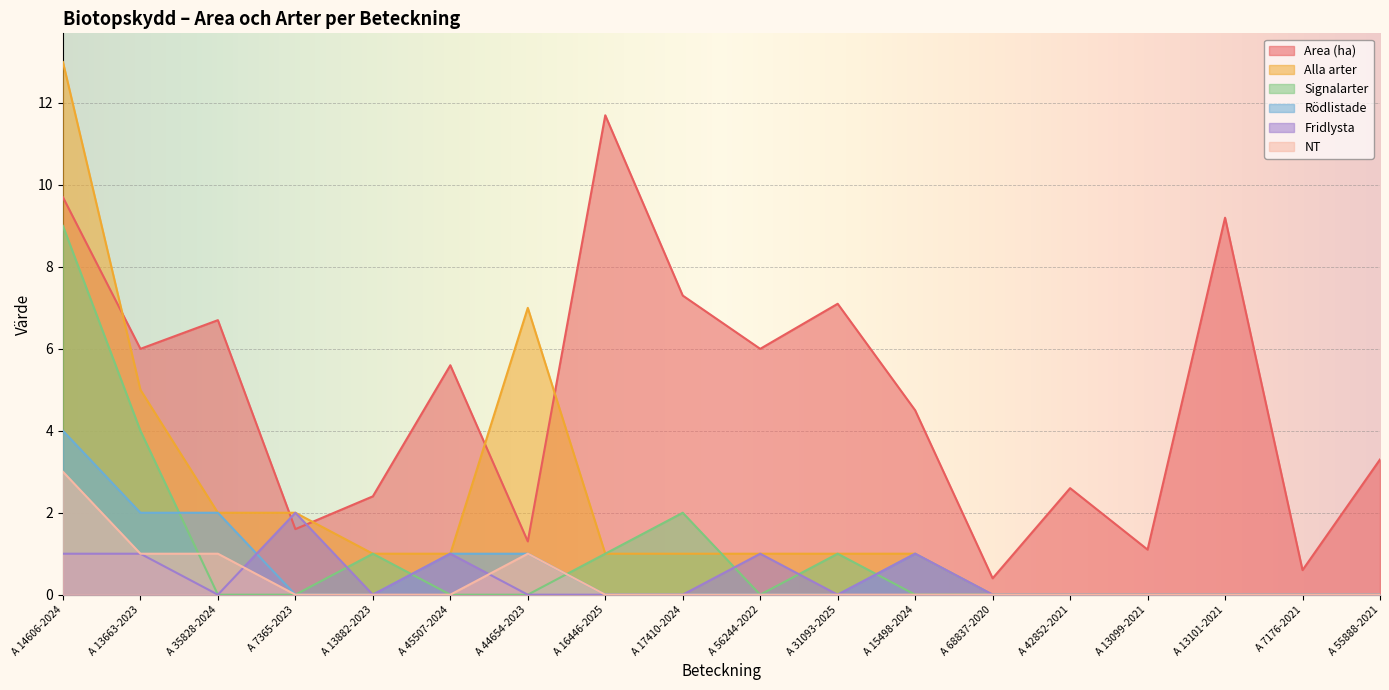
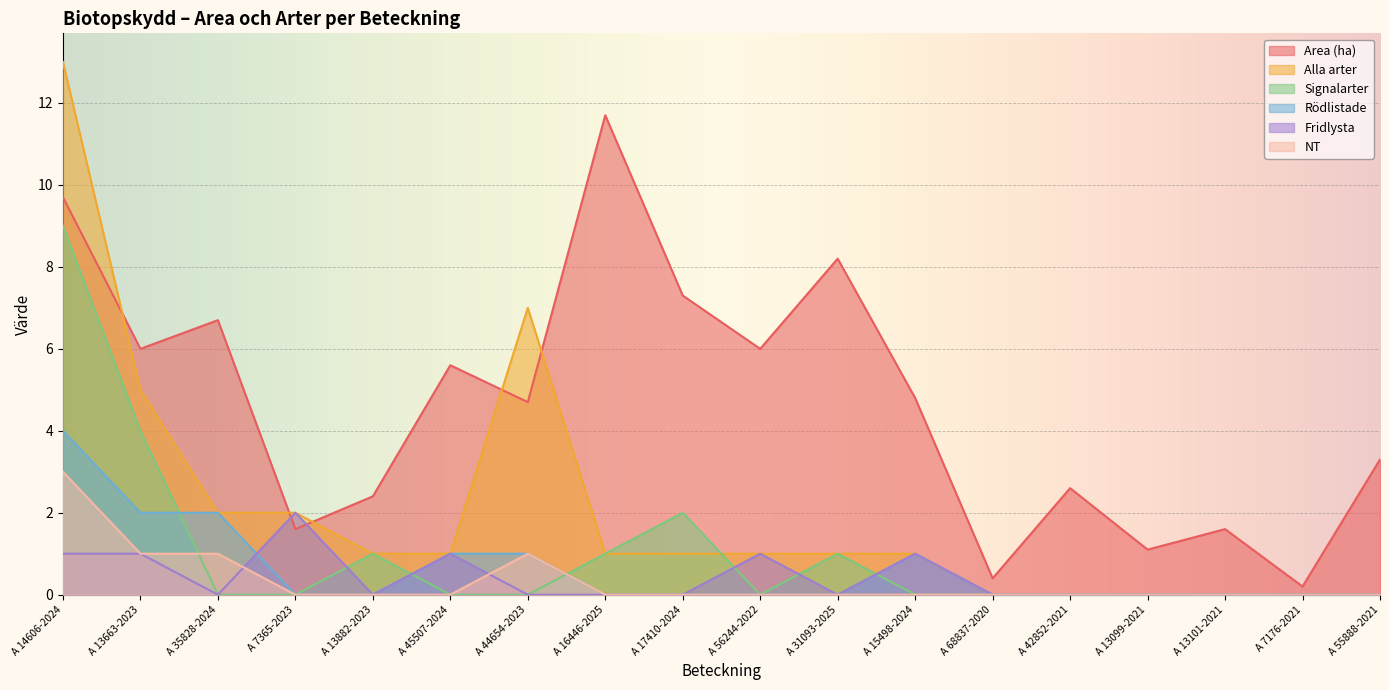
  {
    "Area (ha)": {
      "A 14606-2024": 9.7,
      "A 13663-2023": 6.0,
      "A 35828-2024": 6.7,
      "A 7365-2023": 1.6,
      "A 13882-2023": 2.4,
      "A 45507-2024": 5.6,
-     "A 44654-2023": 1.3,
+     "A 44654-2023": 4.7,
      "A 16446-2025": 11.7,
      "A 17410-2024": 7.3,
      "A 56244-2022": 6.0,
-     "A 31093-2025": 7.1,
-     "A 15498-2024": 4.5,
+     "A 31093-2025": 8.2,
+     "A 15498-2024": 4.8,
      "A 68837-2020": 0.4,
      "A 42852-2021": 2.6,
      "A 13099-2021": 1.1,
-     "A 13101-2021": 9.2,
-     "A 7176-2021": 0.6,
+     "A 13101-2021": 1.6,
+     "A 7176-2021": 0.2,
      "A 55888-2021": 3.3
    },
    "Alla arter": {
      "A 14606-2024": 13.0,
      "A 13663-2023": 5.0,
      "A 44654-2023": 7.0,
      "A 17410-2024": 1.0
    },
    "Signalarter": {
      "A 14606-2024": 9.0,
      "A 13663-2023": 4.0,
      "A 17410-2024": 2.0
    },
    "NT": {
      "A 14606-2024": 3.0,
      "A 35828-2024": 1.0
    }
  }
